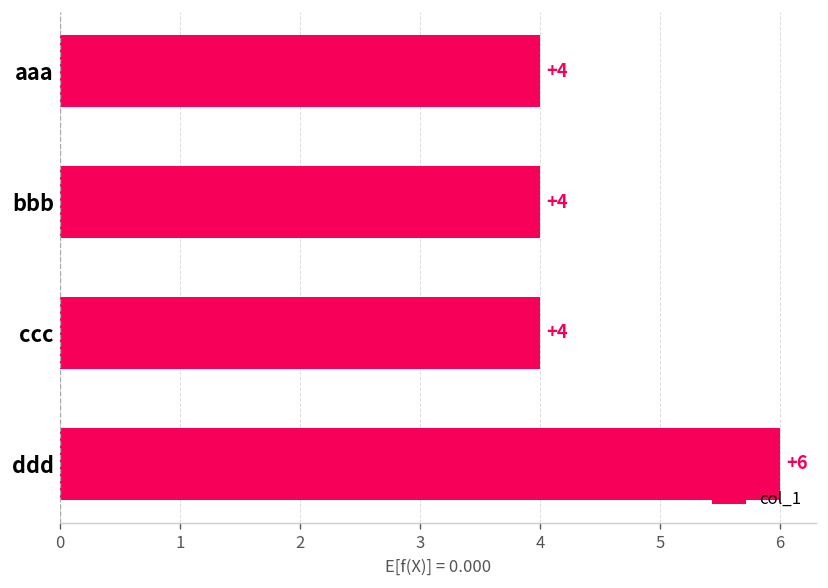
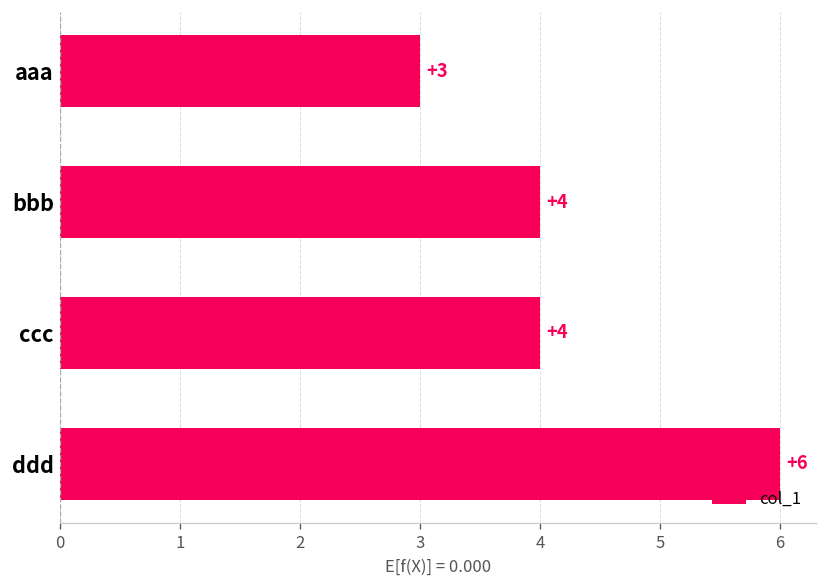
  {
-   "aaa": "+4",
+   "aaa": "+3",
    "bbb": "+4",
    "ccc": "+4",
    "ddd": "+6"
  }
